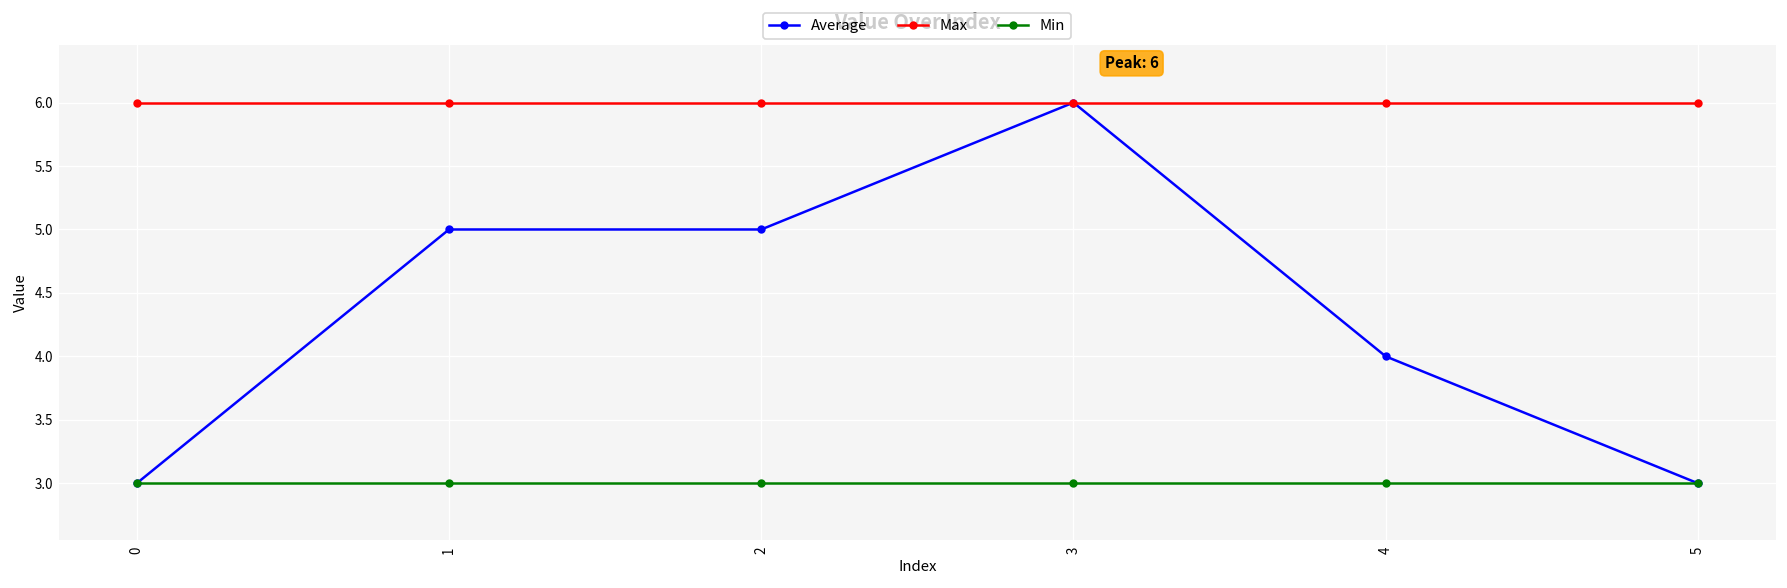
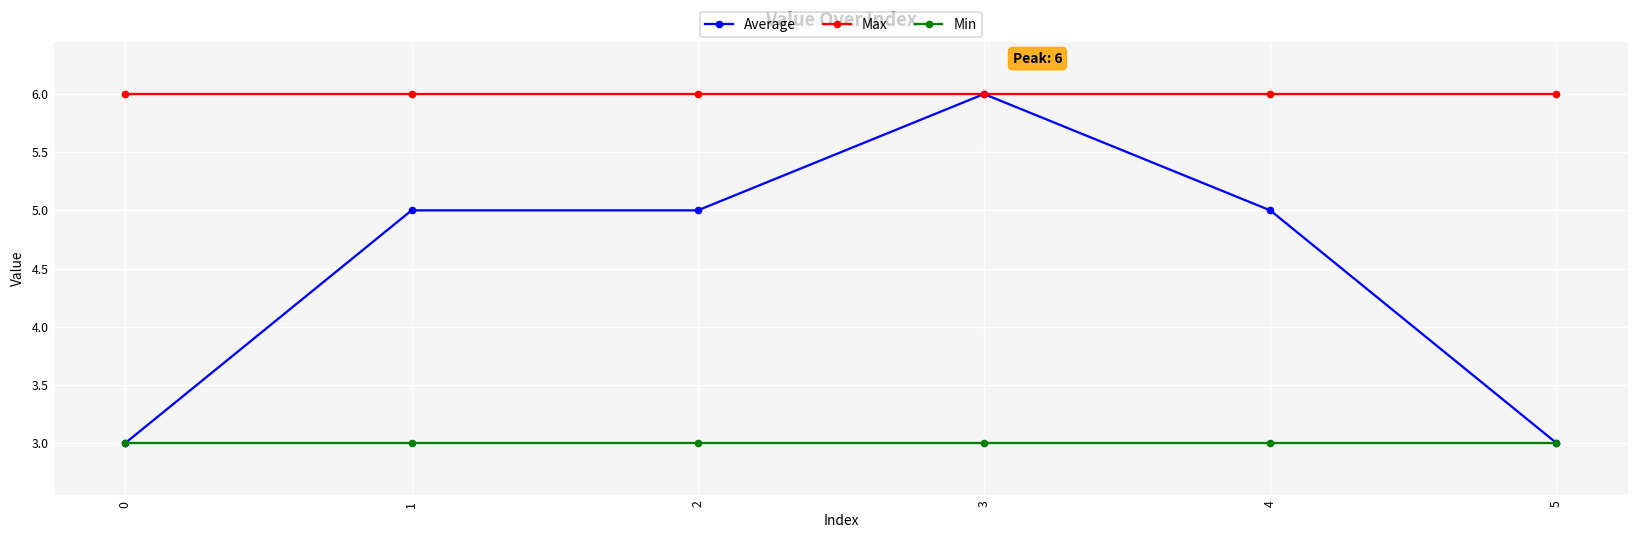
  {
    "Average": {
      "1": 5,
      "2": 5,
-     "4": 4
+     "4": 5
    },
    "Max": {
      "0": 6,
      "1": 6,
      "2": 6,
      "4": 6,
      "5": 6
    },
    "Min": {
      "1": 3,
      "2": 3,
      "3": 3,
      "4": 3
    }
  }
